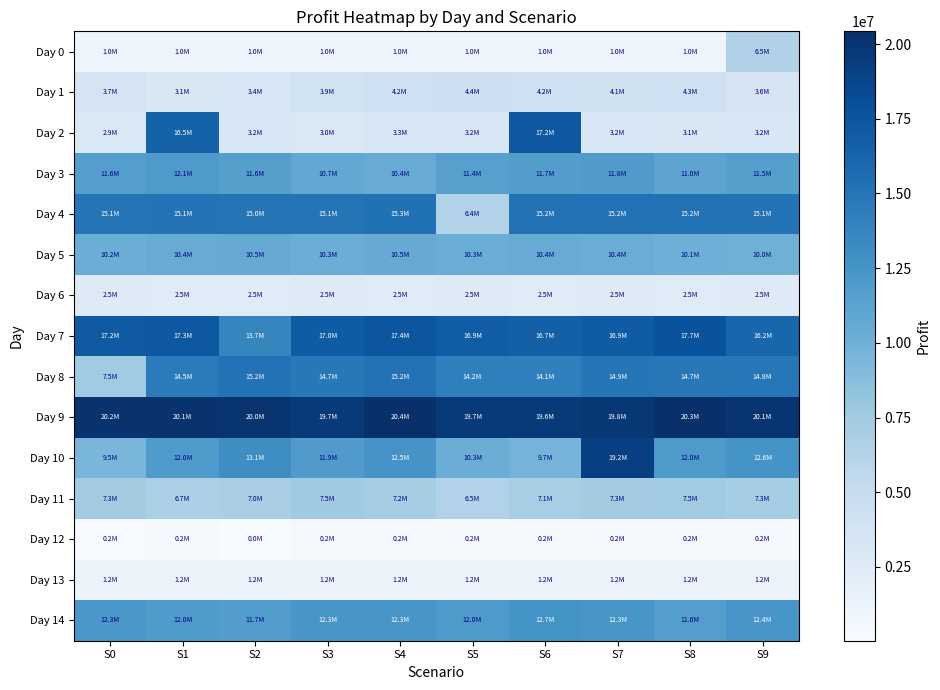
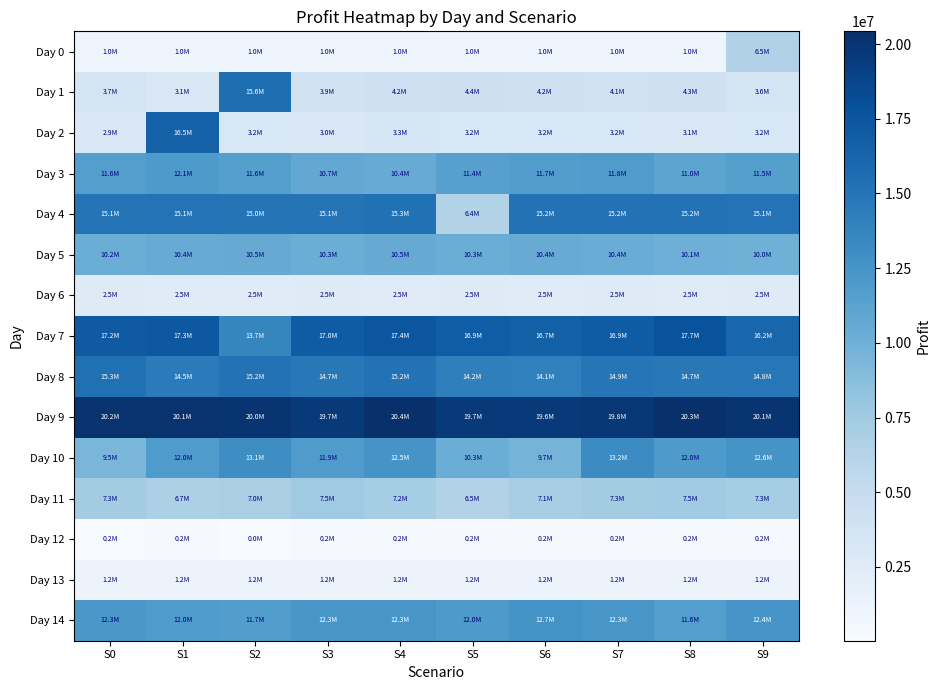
  {
    "Day 0": {
      "S0": "1.0M",
      "S1": "1.0M",
      "S2": "1.0M",
      "S3": "1.0M",
      "S4": "1.0M",
      "S5": "1.0M",
      "S6": "1.0M",
      "S7": "1.0M",
      "S8": "1.0M",
      "S9": "6.5M"
    },
    "Day 1": {
      "S0": "3.7M",
      "S1": "3.1M",
-     "S2": "3.4M",
+     "S2": "15.6M",
      "S3": "3.9M",
      "S4": "4.2M",
      "S5": "4.4M",
      "S6": "4.2M",
      "S7": "4.1M",
      "S8": "4.3M",
      "S9": "3.6M"
    },
    "Day 2": {
      "S0": "2.9M",
      "S1": "16.5M",
      "S2": "3.2M",
      "S3": "3.0M",
      "S4": "3.3M",
      "S5": "3.2M",
-     "S6": "17.2M",
+     "S6": "3.2M",
      "S7": "3.2M",
      "S8": "3.1M",
      "S9": "3.2M"
    },
    "Day 3": {
      "S0": "11.6M",
      "S1": "12.1M",
      "S2": "11.6M",
      "S3": "10.7M",
      "S4": "10.4M",
      "S5": "11.4M",
      "S6": "11.7M",
      "S7": "11.8M",
      "S8": "11.0M",
      "S9": "11.5M"
    },
    "Day 4": {
      "S0": "15.1M",
      "S1": "15.1M",
      "S2": "15.0M",
      "S3": "15.1M",
      "S4": "15.3M",
      "S5": "6.4M",
      "S6": "15.2M",
      "S7": "15.2M",
      "S8": "15.2M",
      "S9": "15.1M"
    },
    "Day 5": {
      "S0": "10.2M",
      "S1": "10.4M",
      "S2": "10.5M",
      "S3": "10.3M",
      "S4": "10.5M",
      "S5": "10.3M",
      "S6": "10.4M",
      "S7": "10.4M",
      "S8": "10.1M",
      "S9": "10.0M"
    },
    "Day 6": {
      "S0": "2.5M",
      "S1": "2.5M",
      "S2": "2.5M",
      "S3": "2.5M",
      "S4": "2.5M",
      "S5": "2.5M",
      "S6": "2.5M",
      "S7": "2.5M",
      "S8": "2.5M",
      "S9": "2.5M"
    },
    "Day 7": {
      "S0": "17.2M",
      "S1": "17.3M",
      "S2": "13.7M",
      "S3": "17.0M",
      "S4": "17.4M",
      "S5": "16.9M",
      "S6": "16.7M",
      "S7": "16.9M",
      "S8": "17.7M",
      "S9": "16.2M"
    },
    "Day 8": {
-     "S0": "7.5M",
+     "S0": "15.3M",
      "S1": "14.5M",
      "S2": "15.2M",
      "S3": "14.7M",
      "S4": "15.2M",
      "S5": "14.2M",
      "S6": "14.1M",
      "S7": "14.9M",
      "S8": "14.7M",
      "S9": "14.8M"
    },
    "Day 9": {
      "S0": "20.2M",
      "S1": "20.1M",
      "S2": "20.0M",
      "S3": "19.7M",
      "S4": "20.4M",
      "S5": "19.7M",
      "S6": "19.6M",
      "S7": "19.8M",
      "S8": "20.3M",
      "S9": "20.1M"
    },
    "Day 10": {
      "S0": "9.5M",
      "S1": "12.0M",
      "S2": "13.1M",
      "S3": "11.9M",
      "S4": "12.5M",
      "S5": "10.3M",
      "S6": "9.7M",
-     "S7": "19.2M",
+     "S7": "13.2M",
      "S8": "12.0M",
      "S9": "12.6M"
    },
    "Day 11": {
      "S0": "7.3M",
      "S1": "6.7M",
      "S2": "7.0M",
      "S3": "7.5M",
      "S4": "7.2M",
      "S5": "6.5M",
      "S6": "7.1M",
      "S7": "7.3M",
      "S8": "7.5M",
      "S9": "7.3M"
    },
    "Day 12": {
      "S0": "0.2M",
      "S1": "0.2M",
      "S2": "0.0M",
      "S3": "0.2M",
      "S4": "0.2M",
      "S5": "0.2M",
      "S6": "0.2M",
      "S7": "0.2M",
      "S8": "0.2M",
      "S9": "0.2M"
    },
    "Day 13": {
      "S0": "1.2M",
      "S1": "1.2M",
      "S2": "1.2M",
      "S3": "1.2M",
      "S4": "1.2M",
      "S5": "1.2M",
      "S6": "1.2M",
      "S7": "1.2M",
      "S8": "1.2M",
      "S9": "1.2M"
    },
    "Day 14": {
      "S0": "12.3M",
      "S1": "12.0M",
      "S2": "11.7M",
      "S3": "12.3M",
      "S4": "12.3M",
      "S5": "12.0M",
      "S6": "12.7M",
      "S7": "12.3M",
      "S8": "11.6M",
      "S9": "12.4M"
    }
  }
